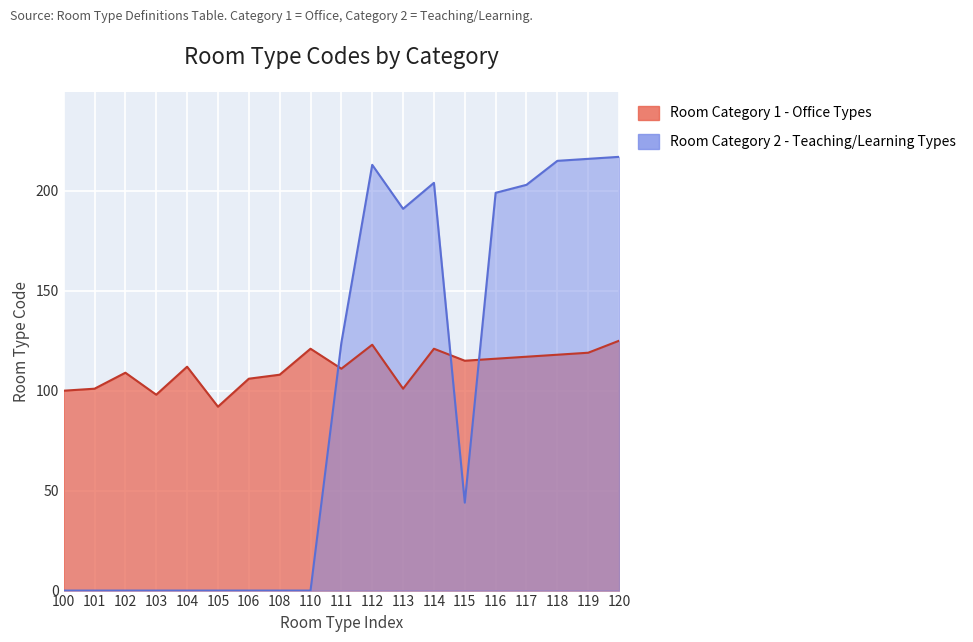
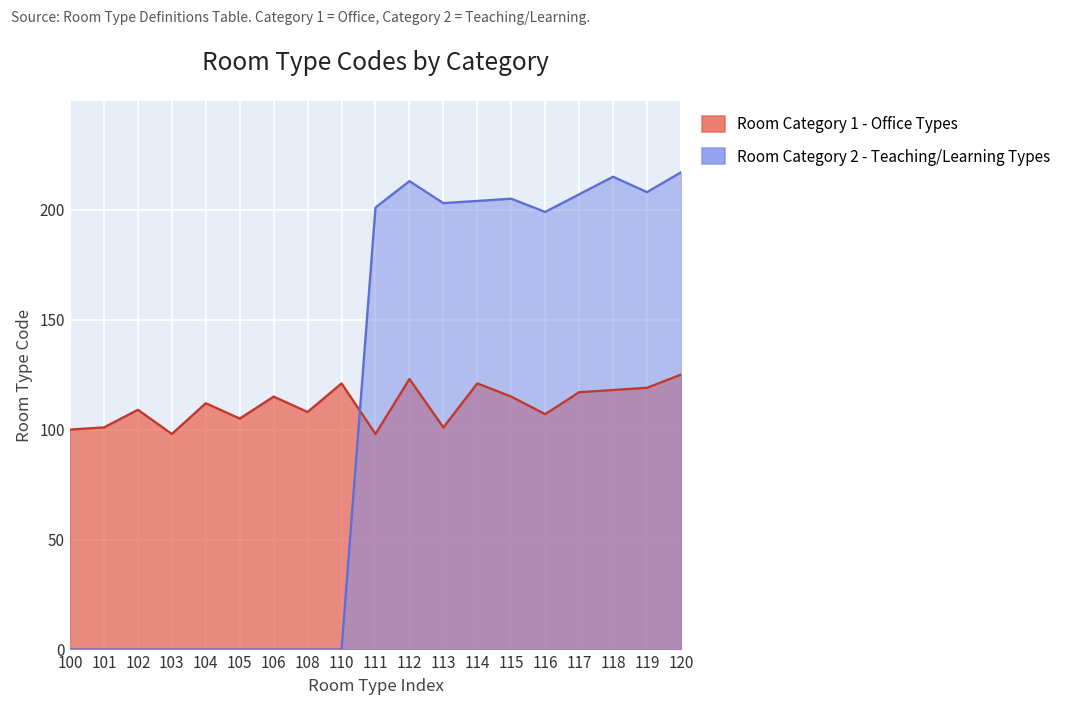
  {
    "Room Category 1 - Office Types": {
      "100": 100,
      "101": 101,
      "102": 109,
      "103": 98,
      "104": 112,
-     "105": 92,
-     "106": 106,
+     "105": 105,
+     "106": 115,
      "108": 108,
      "110": 121,
-     "111": 111,
+     "111": 98,
      "112": 123,
      "113": 101,
      "114": 121,
      "115": 115,
-     "116": 116,
+     "116": 107,
      "117": 117,
      "118": 118,
      "119": 119,
      "120": 125
    },
    "Room Category 2 - Teaching/Learning Types": {
      "100": 0,
      "101": 0,
      "102": 0,
      "103": 0,
      "104": 0,
      "105": 0,
      "106": 0,
      "108": 0,
      "110": 0,
-     "111": 124,
+     "111": 201,
      "112": 213,
-     "113": 191,
+     "113": 203,
      "114": 204,
-     "115": 44,
+     "115": 205,
      "116": 199,
-     "117": 203,
+     "117": 207,
      "118": 215,
-     "119": 216,
+     "119": 208,
      "120": 217
    }
  }
